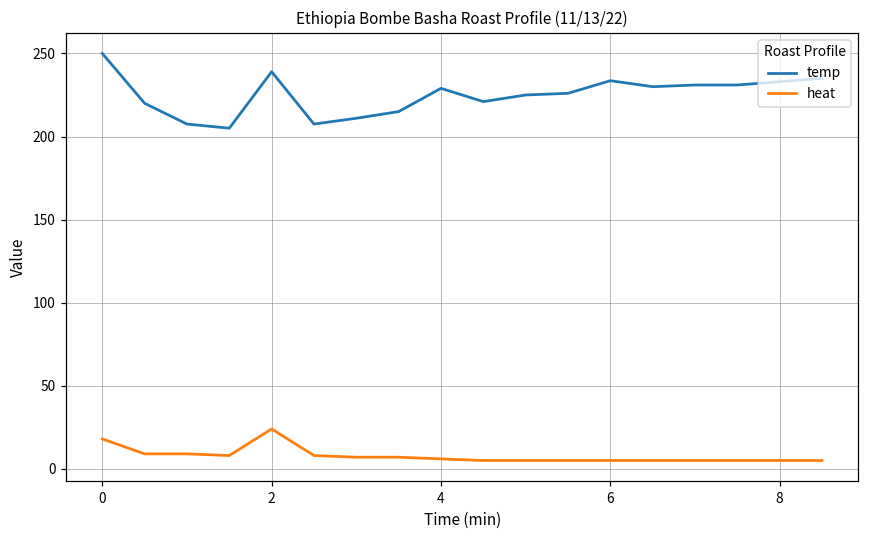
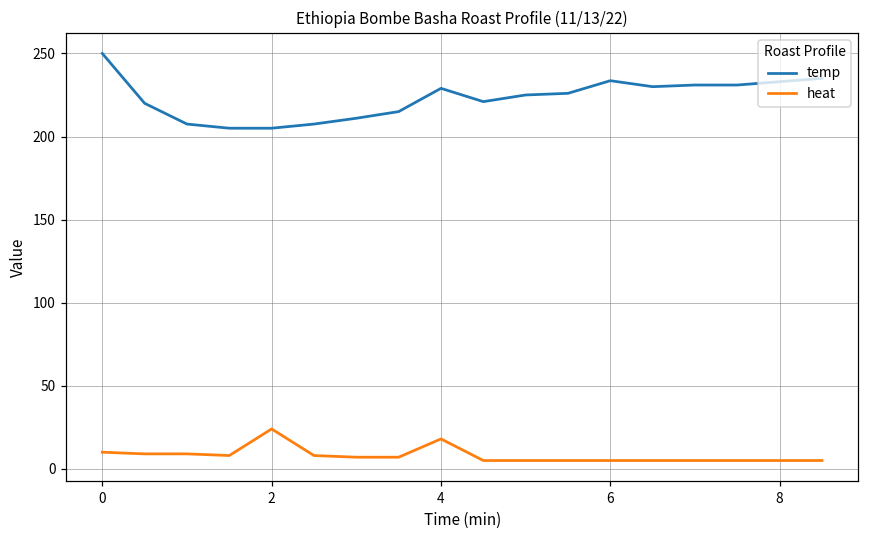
  {
    "temp": {
      "0": 250,
-     "2": 239,
+     "2": 205,
      "4": 229,
      "6": 234
    },
    "heat": {
-     "0": 18,
+     "0": 10,
      "2": 24,
-     "4": 6,
+     "4": 18,
      "6": 5,
      "8": 5
    }
  }
